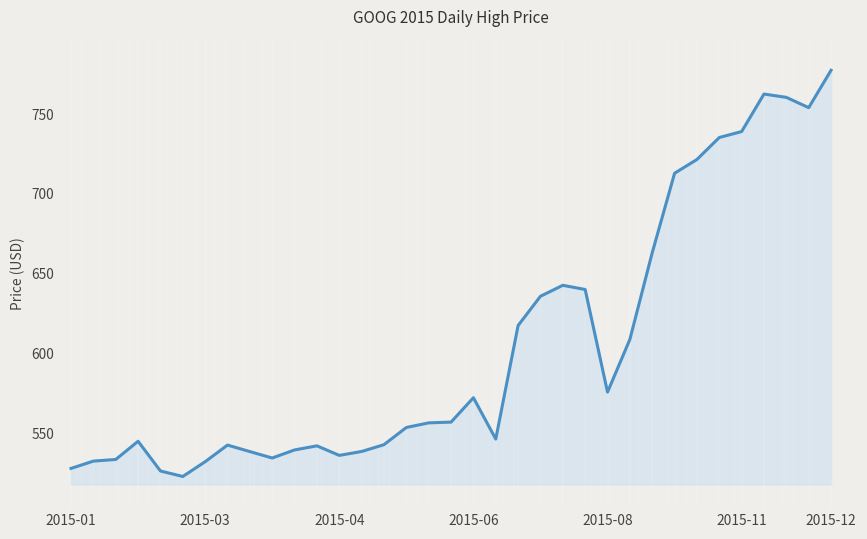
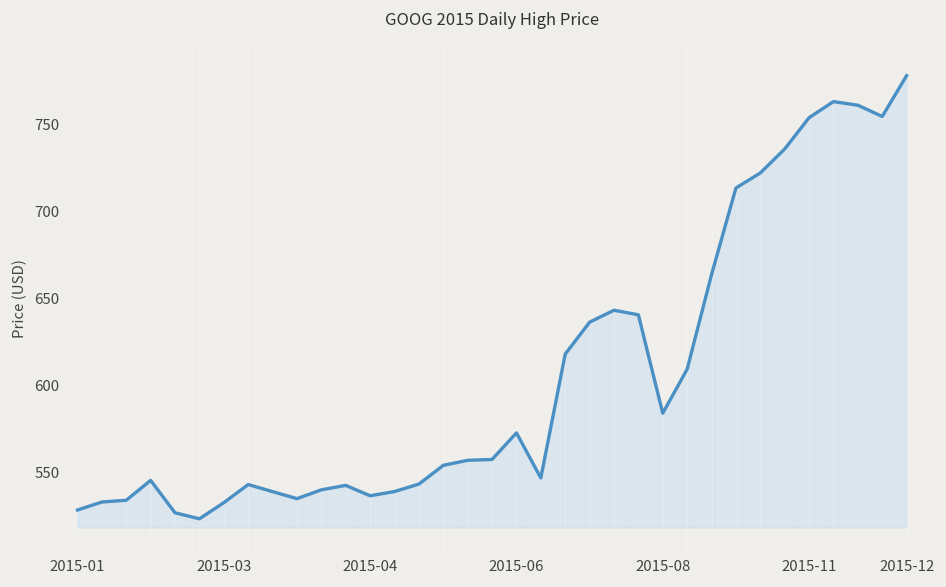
  {
    "2015-01": 528,
    "2015-03": 532,
    "2015-04": 536,
    "2015-06": 572,
-   "2015-08": 576,
-   "2015-11": 739,
+   "2015-08": 583,
+   "2015-11": 753,
    "2015-12": 778
  }
